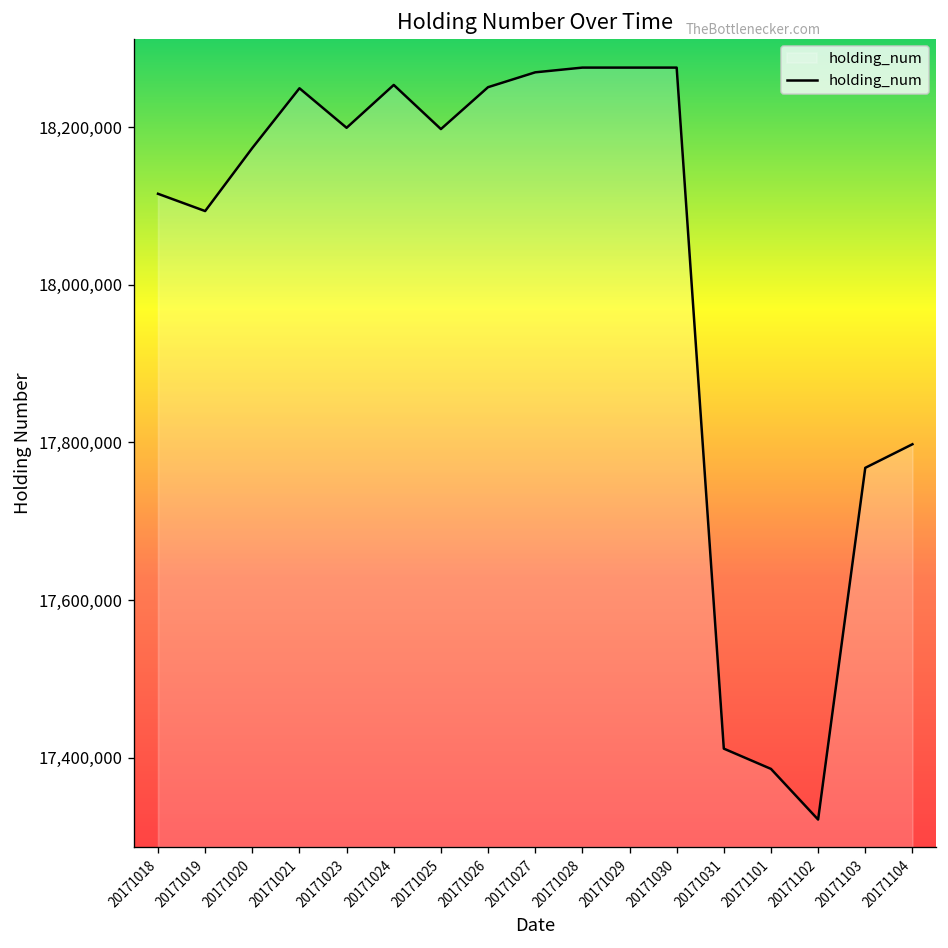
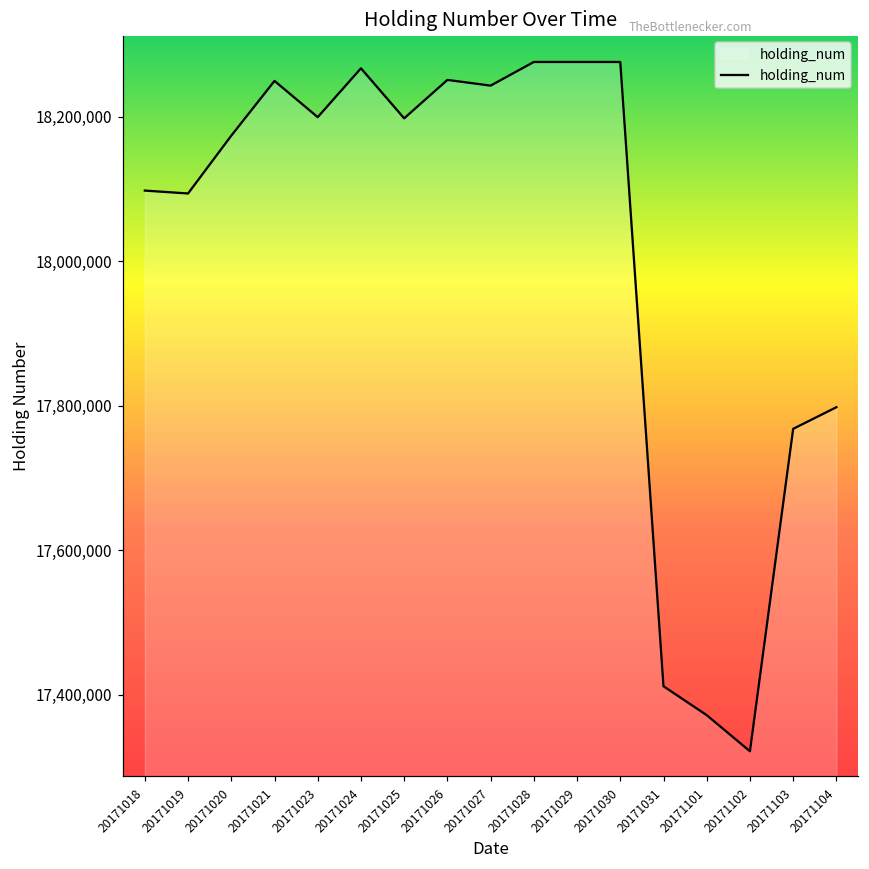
  {
-   "20171018": "18,120,000",
+   "20171018": "18,100,000",
    "20171019": "18,090,000",
    "20171020": "18,170,000",
    "20171021": "18,250,000",
    "20171023": "18,200,000",
-   "20171024": "18,250,000",
+   "20171024": "18,270,000",
    "20171025": "18,200,000",
    "20171026": "18,250,000",
-   "20171027": "18,270,000",
+   "20171027": "18,240,000",
    "20171028": "18,280,000",
    "20171029": "18,280,000",
    "20171030": "18,280,000",
    "20171031": "17,410,000",
-   "20171101": "17,390,000",
+   "20171101": "17,370,000",
    "20171102": "17,320,000",
    "20171103": "17,770,000",
    "20171104": "17,800,000"
  }
